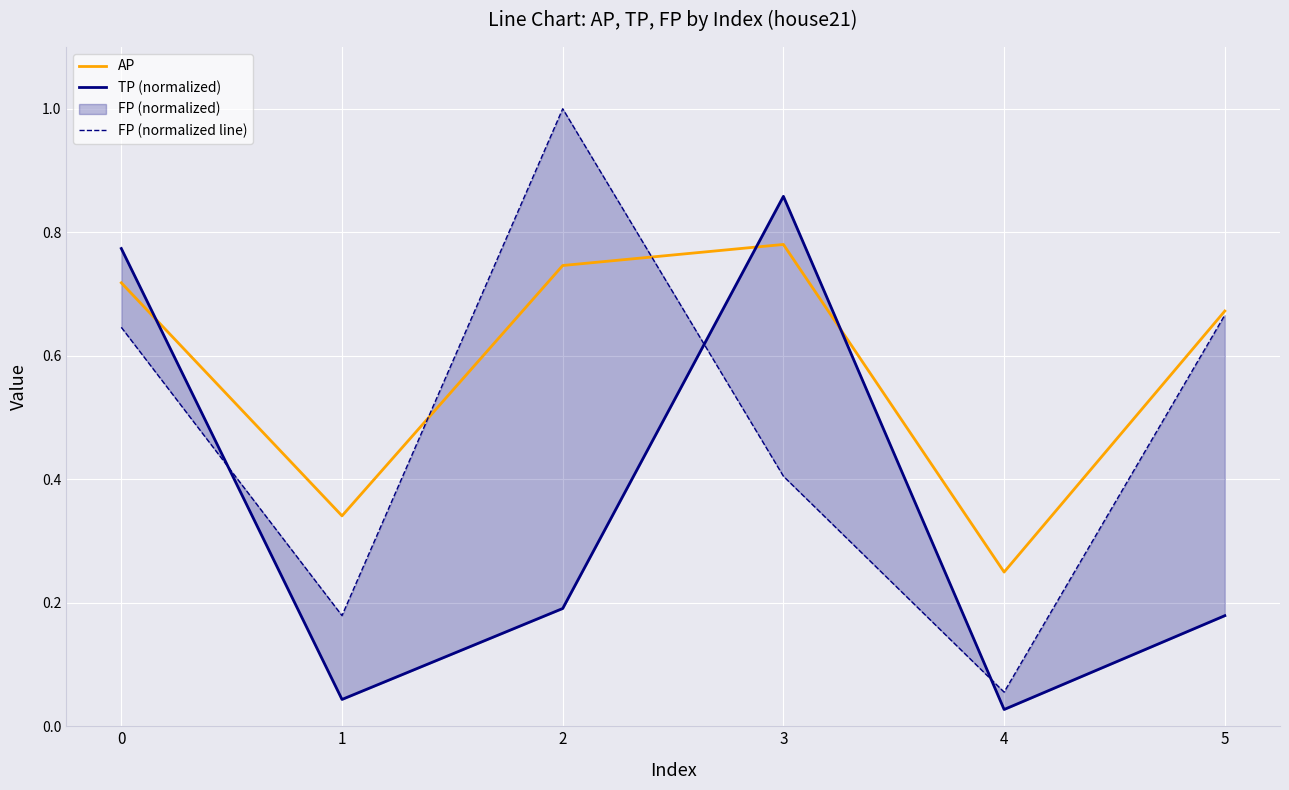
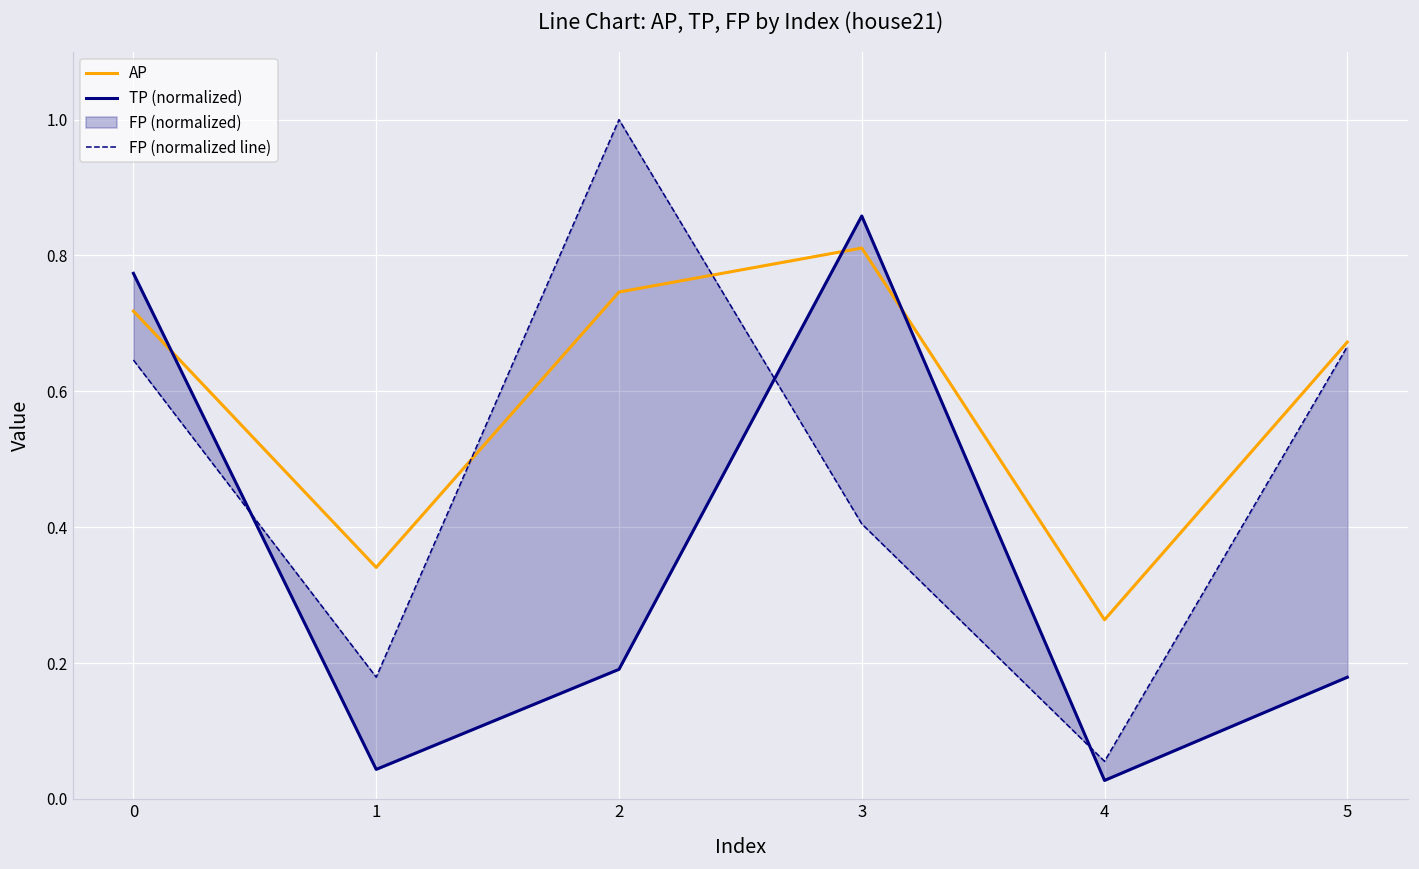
  {
    "AP": {
      "0": 0.72,
      "1": 0.34,
      "2": 0.75,
-     "3": 0.78,
-     "4": 0.25,
+     "3": 0.81,
+     "4": 0.26,
      "5": 0.67
    }
  }
